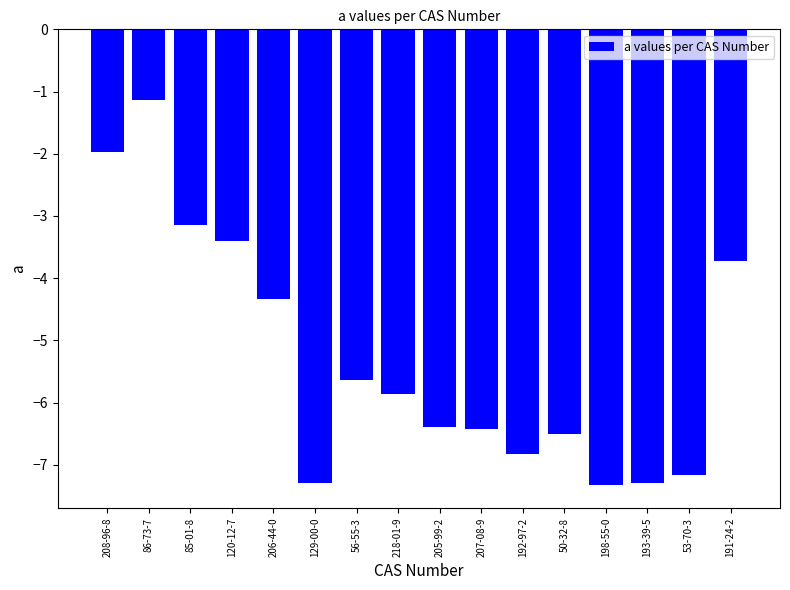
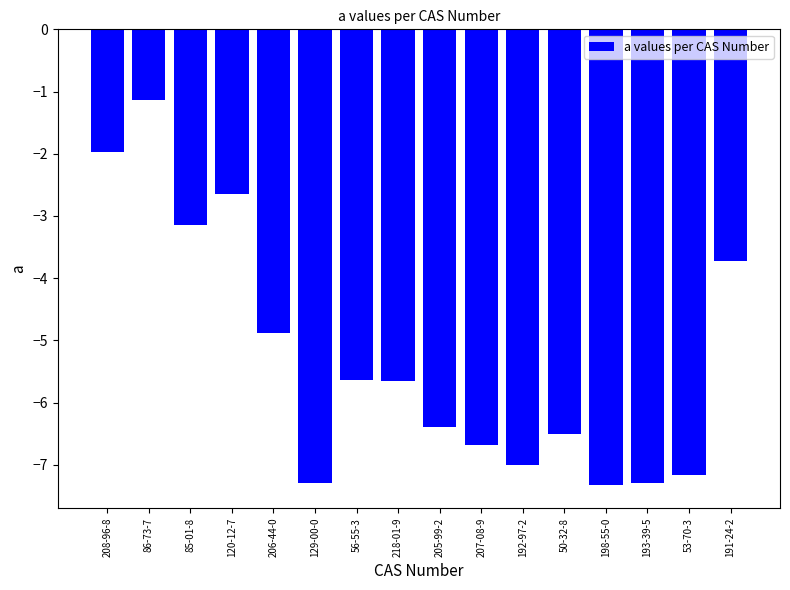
  {
    "208-96-8": -2.0,
    "86-73-7": -1.1,
    "85-01-8": -3.1,
-   "120-12-7": -3.4,
-   "206-44-0": -4.3,
+   "120-12-7": -2.7,
+   "206-44-0": -4.9,
    "129-00-0": -7.3,
    "56-55-3": -5.6,
-   "218-01-9": -5.9,
+   "218-01-9": -5.7,
    "205-99-2": -6.4,
-   "207-08-9": -6.4,
-   "192-97-2": -6.8,
+   "207-08-9": -6.7,
+   "192-97-2": -7.0,
    "50-32-8": -6.5,
    "198-55-0": -7.3,
    "193-39-5": -7.3,
    "53-70-3": -7.2,
    "191-24-2": -3.7
  }
